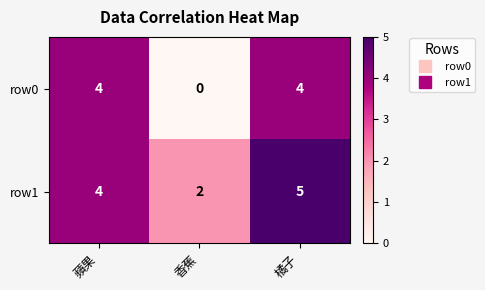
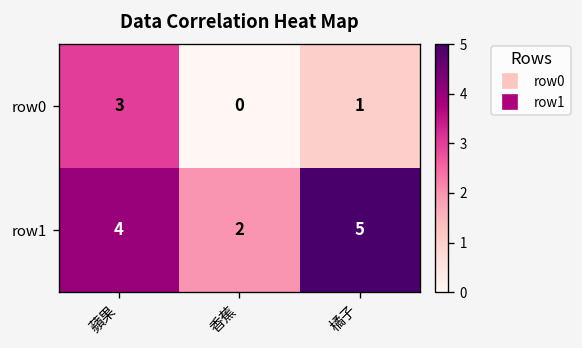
  {
    "row0": {
-     "蘋果": 4,
+     "蘋果": 3,
      "香蕉": 0,
-     "橘子": 4
+     "橘子": 1
    },
    "row1": {
      "蘋果": 4,
      "香蕉": 2,
      "橘子": 5
    }
  }
